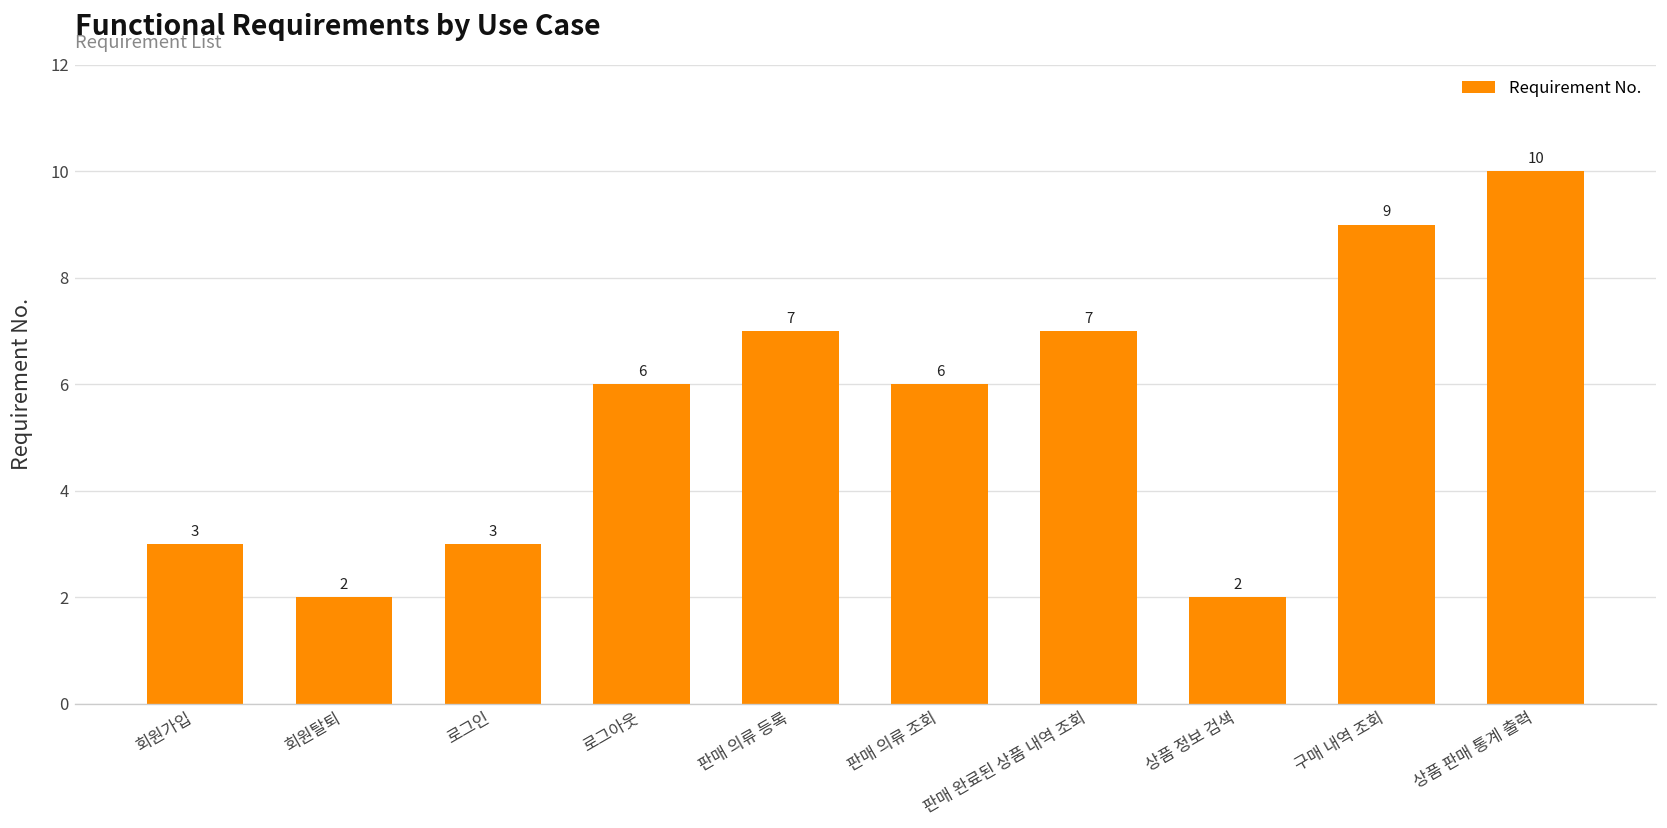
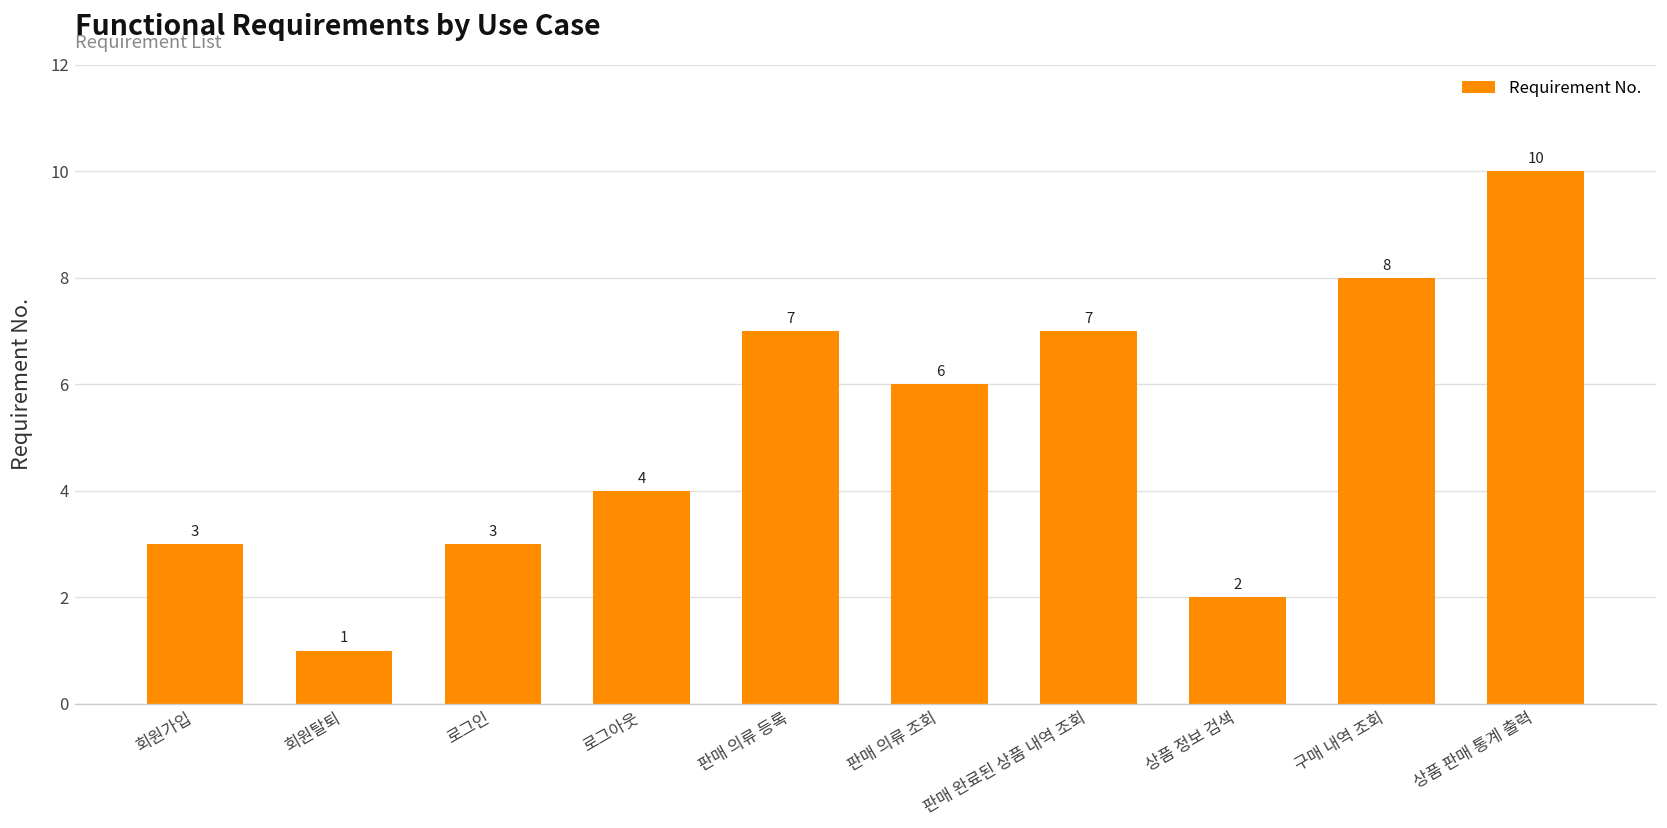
  {
    "회원가입": 3,
-   "회원탈퇴": 2,
+   "회원탈퇴": 1,
    "로그인": 3,
-   "로그아웃": 6,
+   "로그아웃": 4,
    "판매 의류 등록": 7,
    "판매 의류 조회": 6,
    "판매 완료된 상품 내역 조회": 7,
    "상품 정보 검색": 2,
-   "구매 내역 조회": 9,
+   "구매 내역 조회": 8,
    "상품 판매 통계 출력": 10
  }
